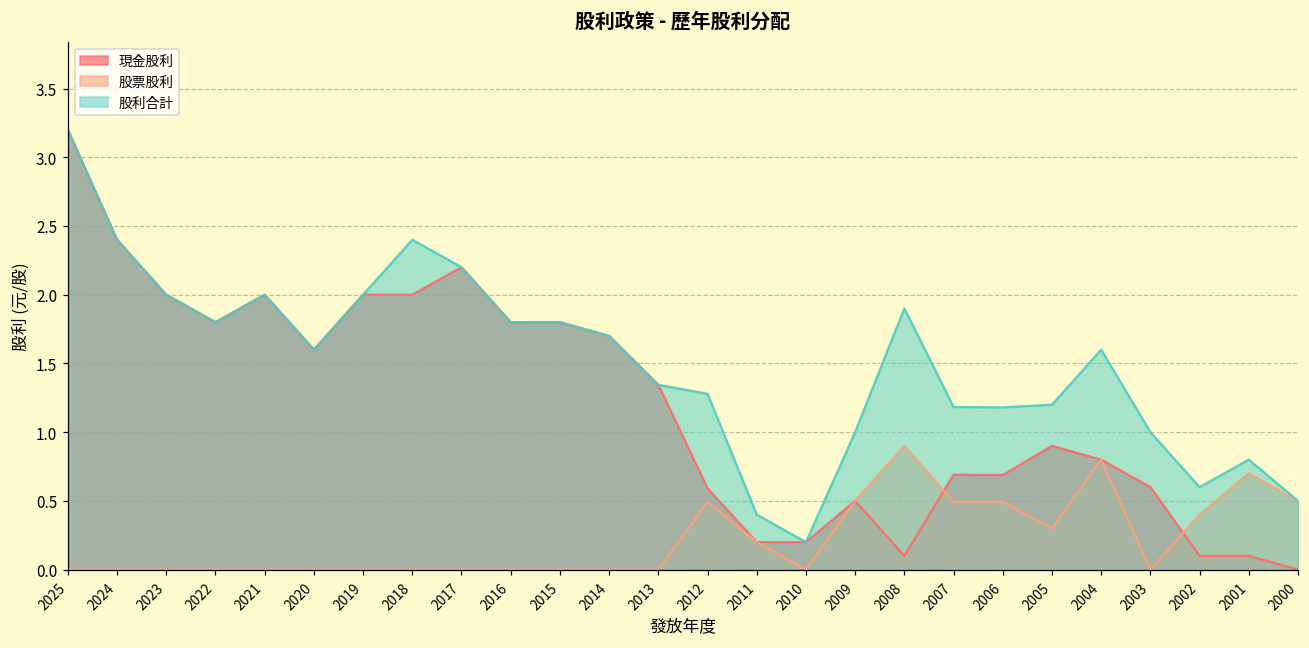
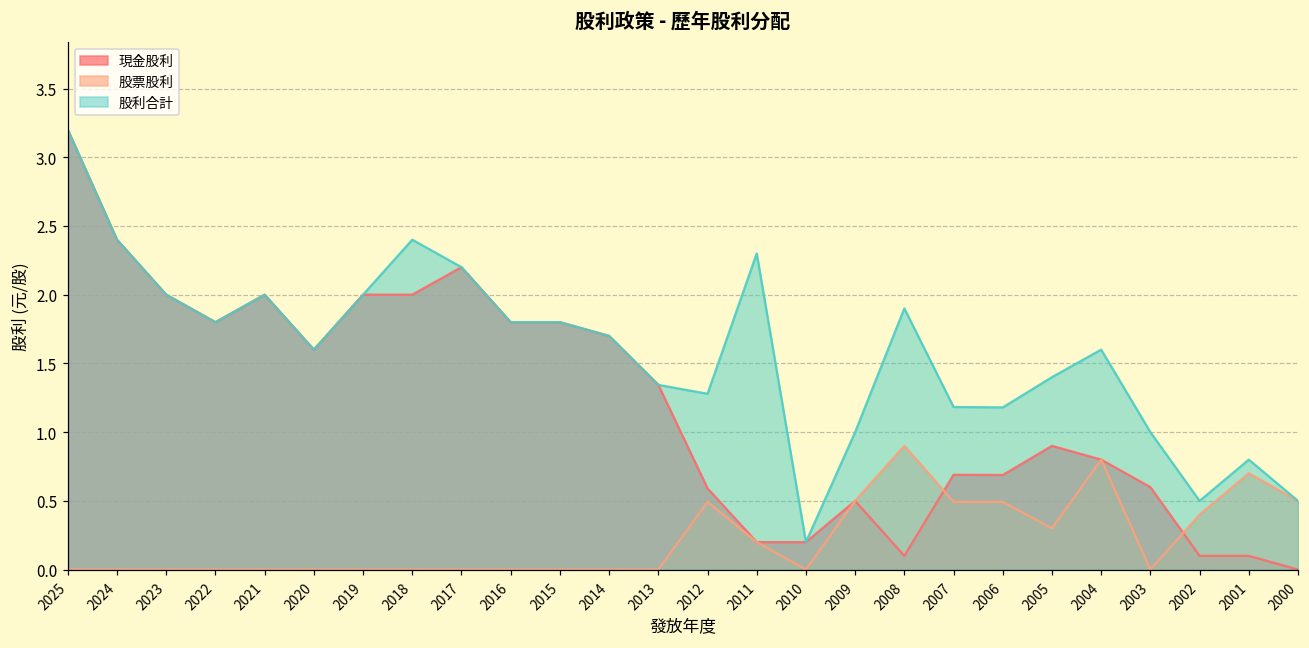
  {
    "股利合計": {
      "2018": 2.4,
      "2012": 1.28,
-     "2011": 0.4,
+     "2011": 2.3,
      "2009": 1.0,
      "2008": 1.9,
      "2007": 1.2,
      "2006": 1.2,
-     "2005": 1.2,
+     "2005": 1.4,
      "2004": 1.6,
      "2003": 1.0,
-     "2002": 0.6,
+     "2002": 0.5,
      "2001": 0.8
    }
  }
